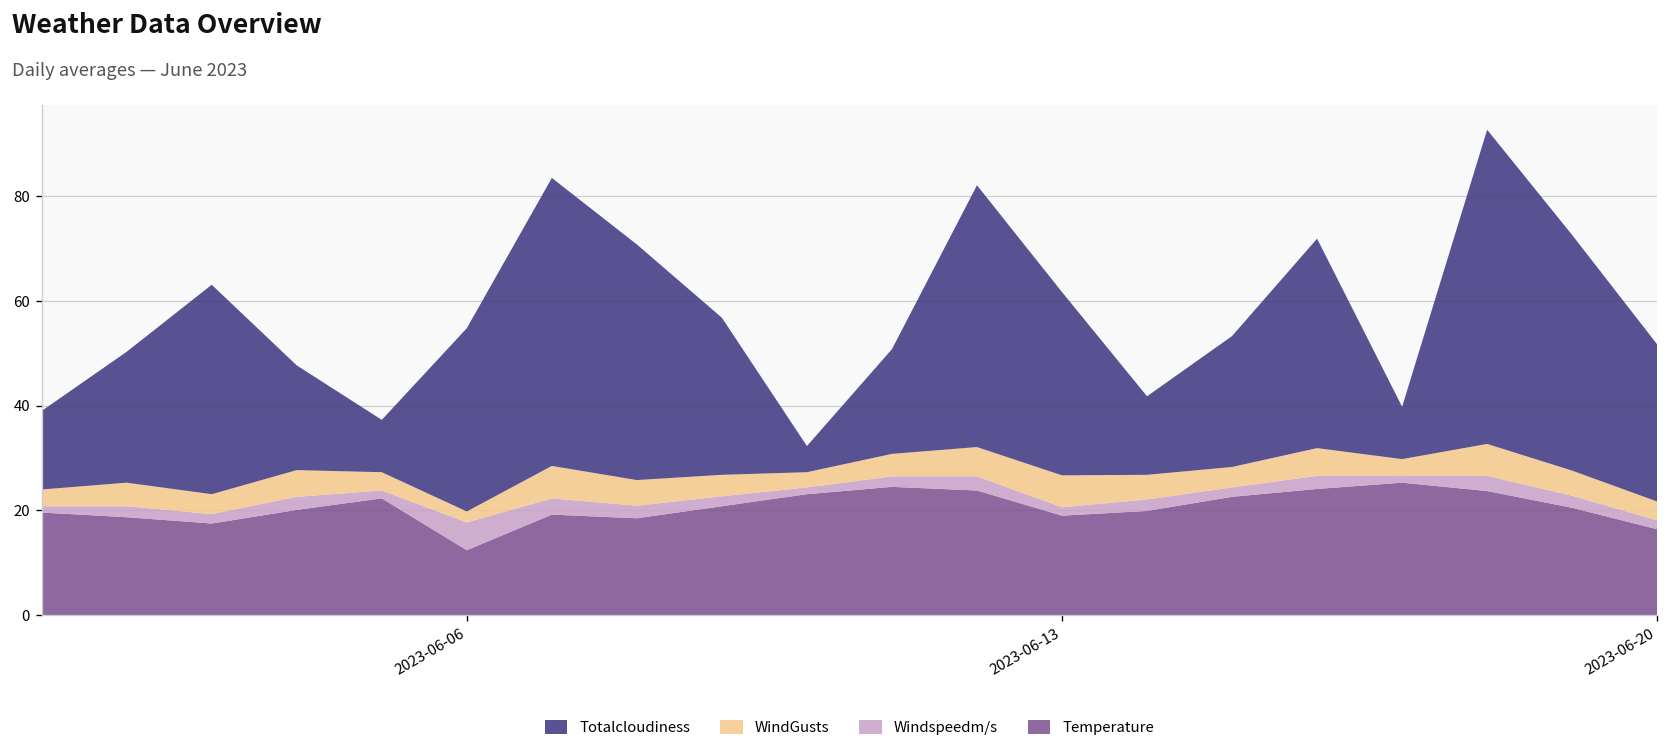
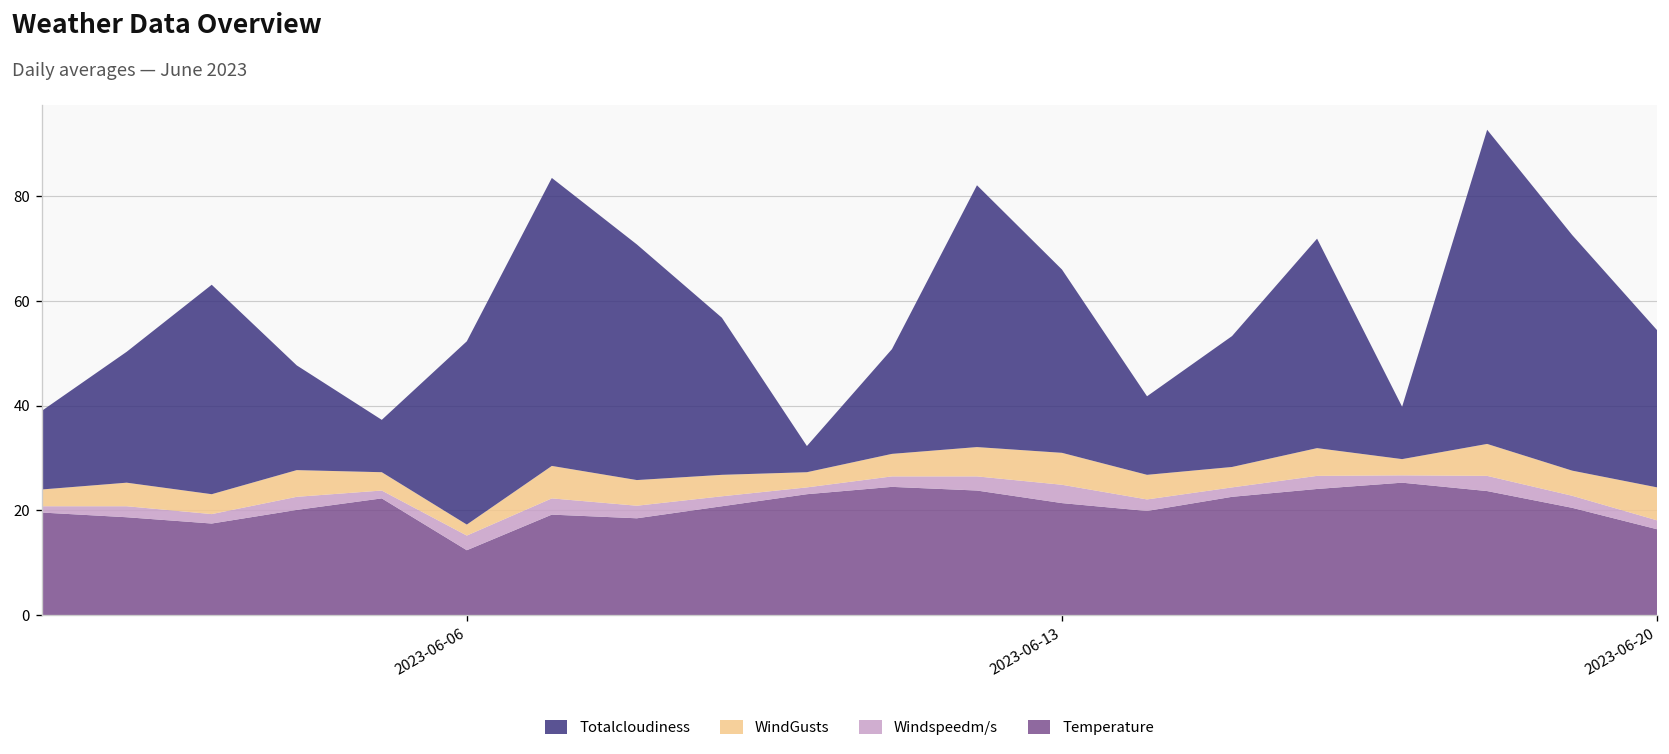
  {
    "Temperature": {
      "2023-06-06": 12,
-     "2023-06-13": 19,
+     "2023-06-13": 21,
      "2023-06-20": 16
    },
    "Windspeedm/s": {
-     "2023-06-06": 5,
-     "2023-06-13": 2,
+     "2023-06-06": 3,
+     "2023-06-13": 4,
      "2023-06-20": 2
    },
    "WindGusts": {
      "2023-06-06": 2,
      "2023-06-13": 6,
-     "2023-06-20": 4
+     "2023-06-20": 6
    },
    "Totalcloudiness": {
      "2023-06-06": 35,
      "2023-06-13": 35,
      "2023-06-20": 30
    }
  }
